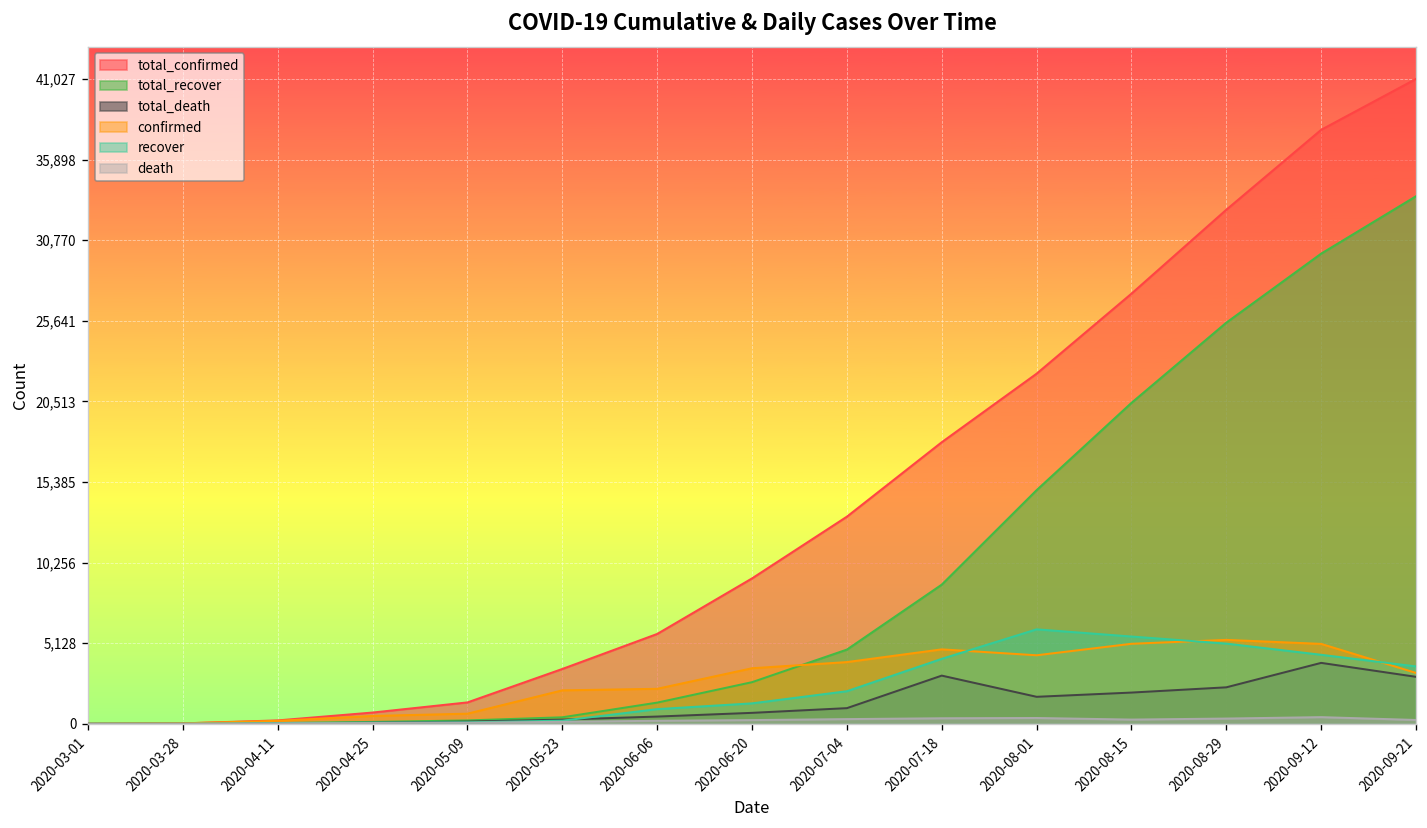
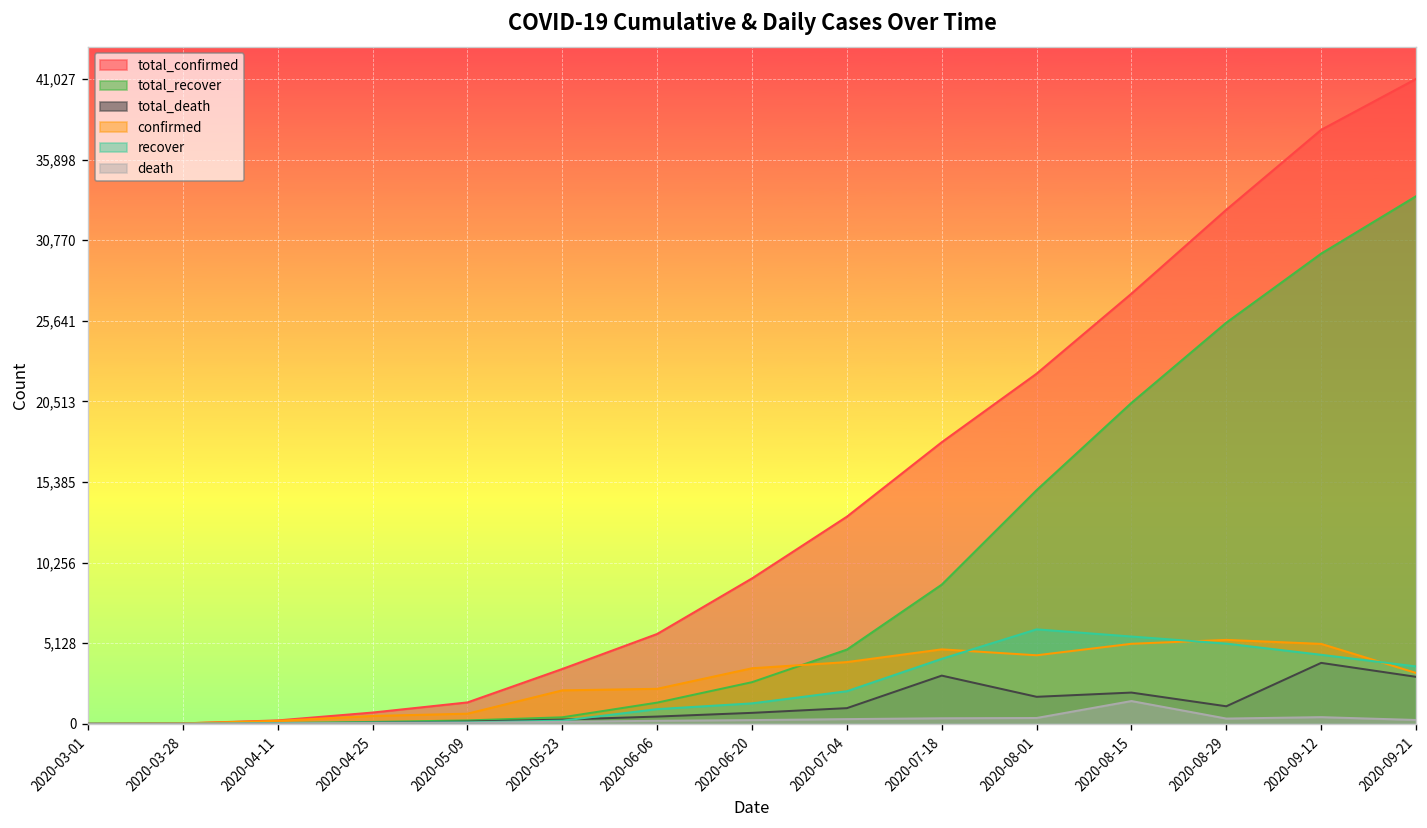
  {
    "total_confirmed": {
      "2020-04-25": "700",
      "2020-05-09": "1,400",
      "2020-05-23": "3,500",
      "2020-06-06": "5,700",
      "2020-06-20": "9,300",
      "2020-07-04": "13,200",
      "2020-07-18": "17,900",
      "2020-08-01": "22,300",
      "2020-08-15": "27,400",
      "2020-08-29": "32,700",
      "2020-09-12": "37,800",
      "2020-09-21": "41,000"
    },
    "total_death": {
      "2020-06-06": "500",
      "2020-06-20": "700",
      "2020-07-04": "1,000",
      "2020-07-18": "3,100",
      "2020-08-01": "1,700",
      "2020-08-15": "2,000",
-     "2020-08-29": "2,300",
+     "2020-08-29": "1,100",
      "2020-09-12": "3,900",
      "2020-09-21": "3,000"
    },
    "confirmed": {
      "2020-04-25": "500",
      "2020-05-09": "600",
      "2020-05-23": "2,100",
      "2020-06-06": "2,200",
      "2020-06-20": "3,500",
      "2020-07-04": "3,900",
      "2020-07-18": "4,700",
      "2020-08-01": "4,400",
      "2020-08-15": "5,100",
      "2020-08-29": "5,300",
      "2020-09-12": "5,100",
      "2020-09-21": "3,200"
    },
    "death": {
      "2020-06-06": "200",
      "2020-06-20": "200",
      "2020-07-04": "300",
      "2020-07-18": "400",
      "2020-08-01": "400",
-     "2020-08-15": "300",
+     "2020-08-15": "1,400",
      "2020-08-29": "300",
      "2020-09-12": "400",
      "2020-09-21": "200"
    }
  }
